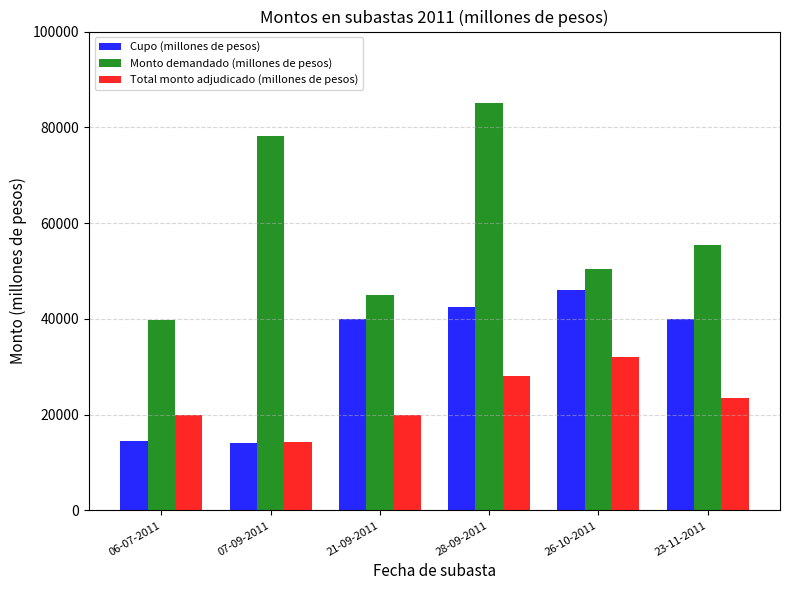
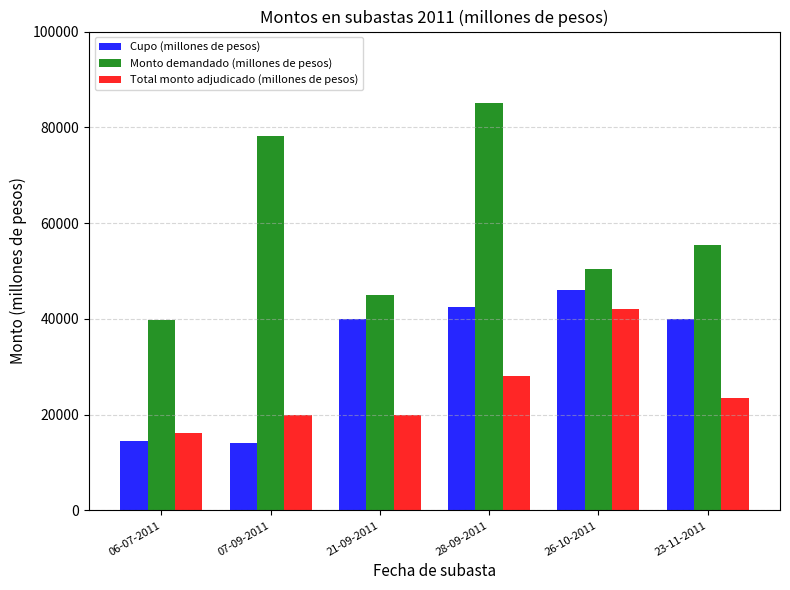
  {
    "Cupo (millones de pesos)": {
      "06-07-2011": 15000,
      "07-09-2011": 14000,
      "21-09-2011": 40000,
      "28-09-2011": 42000,
      "26-10-2011": 46000,
      "23-11-2011": 40000
    },
    "Monto demandado (millones de pesos)": {
      "06-07-2011": 40000,
      "07-09-2011": 78000,
      "21-09-2011": 45000,
      "28-09-2011": 85000,
      "26-10-2011": 50000,
      "23-11-2011": 55000
    },
    "Total monto adjudicado (millones de pesos)": {
-     "06-07-2011": 20000,
-     "07-09-2011": 14000,
+     "06-07-2011": 16000,
+     "07-09-2011": 20000,
      "21-09-2011": 20000,
      "28-09-2011": 28000,
-     "26-10-2011": 32000,
+     "26-10-2011": 42000,
      "23-11-2011": 23000
    }
  }
